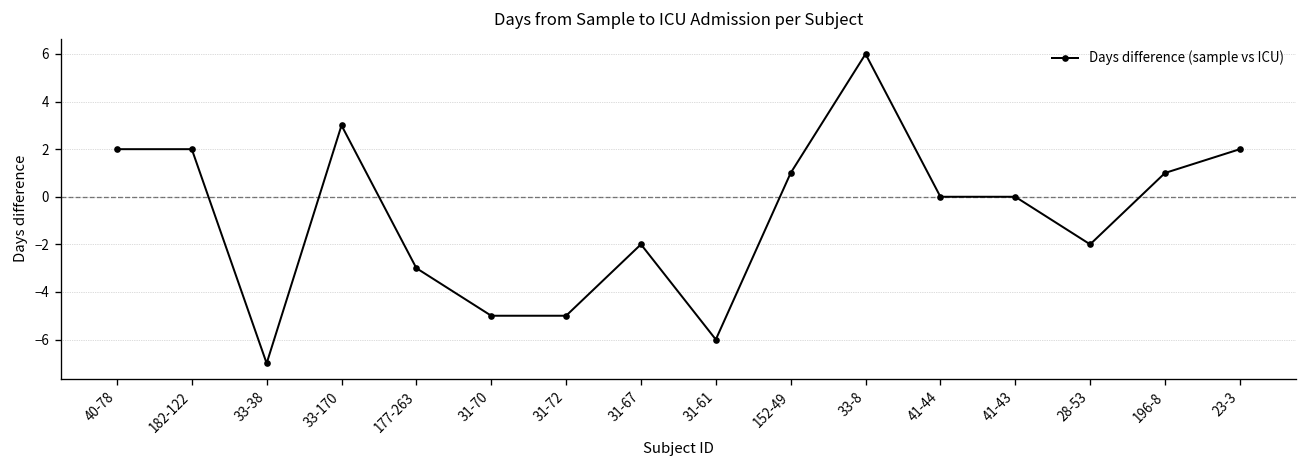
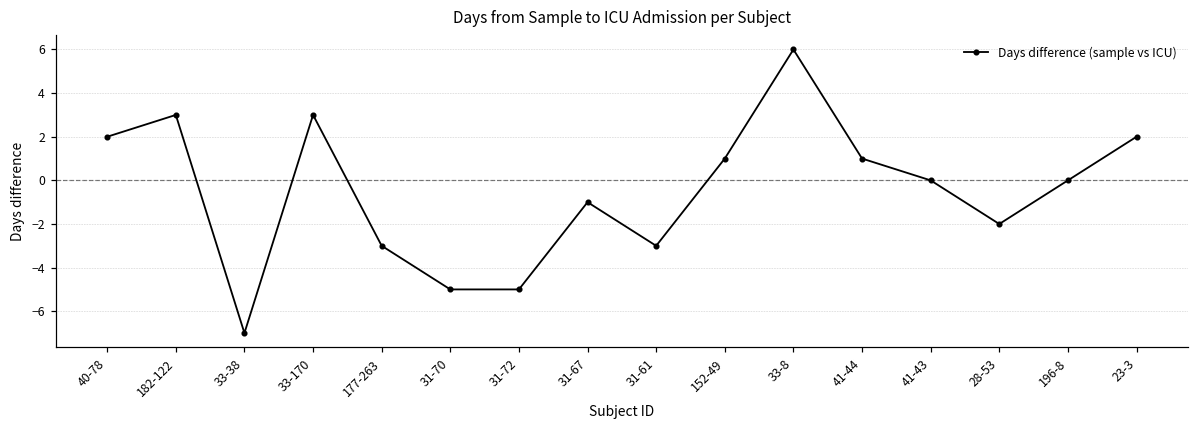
  {
    "40-78": 2,
-   "182-122": 2,
+   "182-122": 3,
    "33-38": -7,
    "33-170": 3,
    "177-263": -3,
    "31-70": -5,
    "31-72": -5,
-   "31-67": -2,
-   "31-61": -6,
+   "31-67": -1,
+   "31-61": -3,
    "152-49": 1,
    "33-8": 6,
-   "41-44": 0,
+   "41-44": 1,
    "41-43": 0,
    "28-53": -2,
-   "196-8": 1,
+   "196-8": 0,
    "23-3": 2
  }
